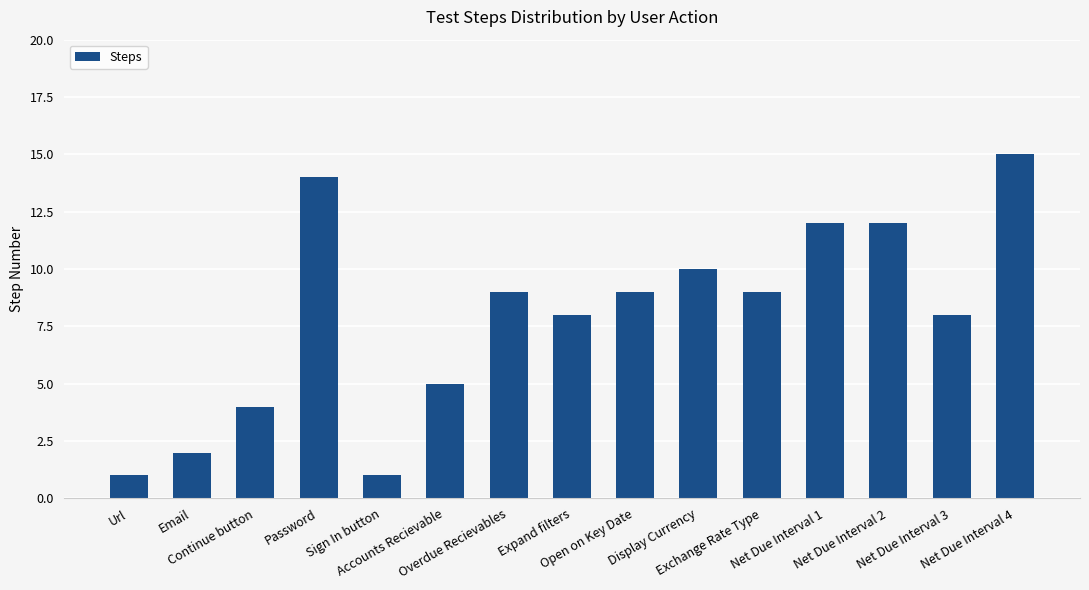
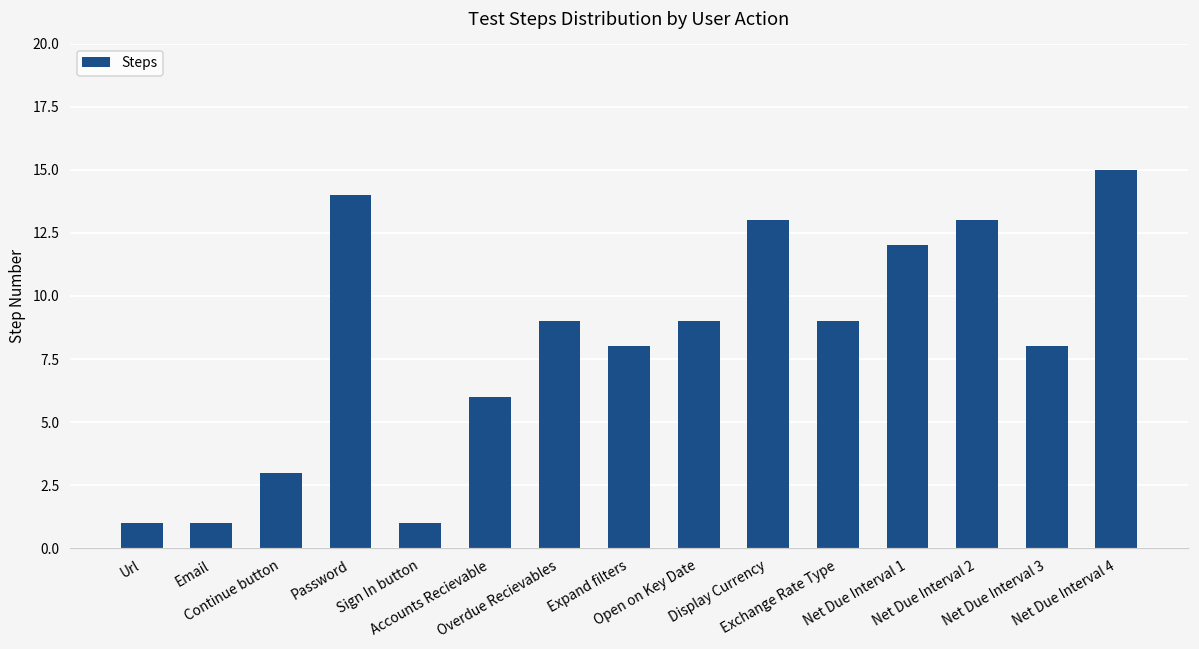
  {
    "Url": 1,
-   "Email": 2,
-   "Continue button": 4,
+   "Email": 1,
+   "Continue button": 3,
    "Password": 14,
    "Sign In button": 1,
-   "Accounts Recievable": 5,
+   "Accounts Recievable": 6,
    "Overdue Recievables": 9,
    "Expand filters": 8,
    "Open on Key Date": 9,
-   "Display Currency": 10,
+   "Display Currency": 13,
    "Exchange Rate Type": 9,
    "Net Due Interval 1": 12,
-   "Net Due Interval 2": 12,
+   "Net Due Interval 2": 13,
    "Net Due Interval 3": 8,
    "Net Due Interval 4": 15
  }
